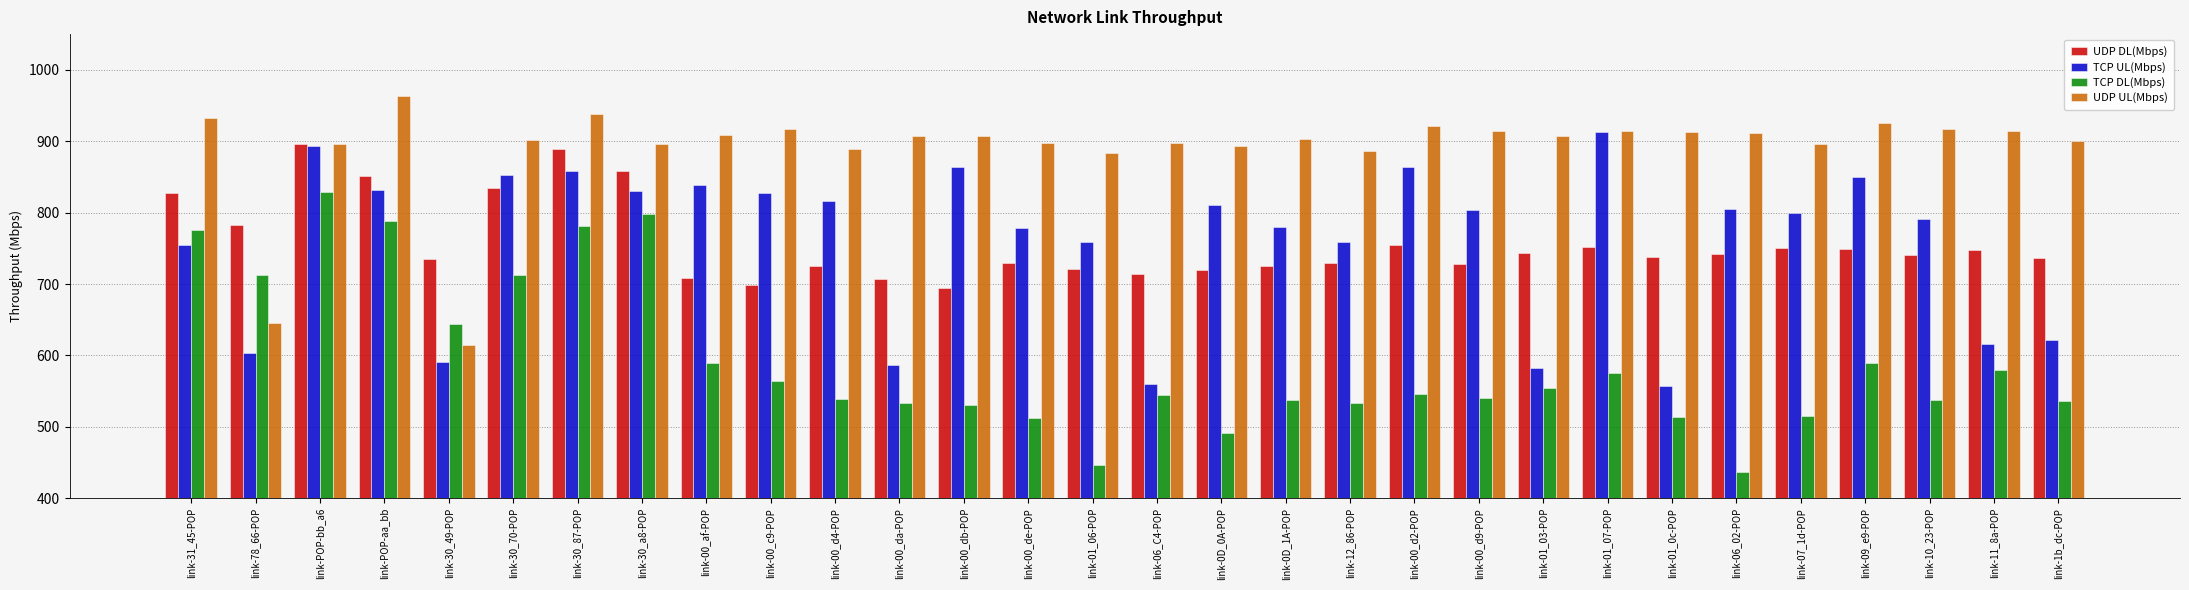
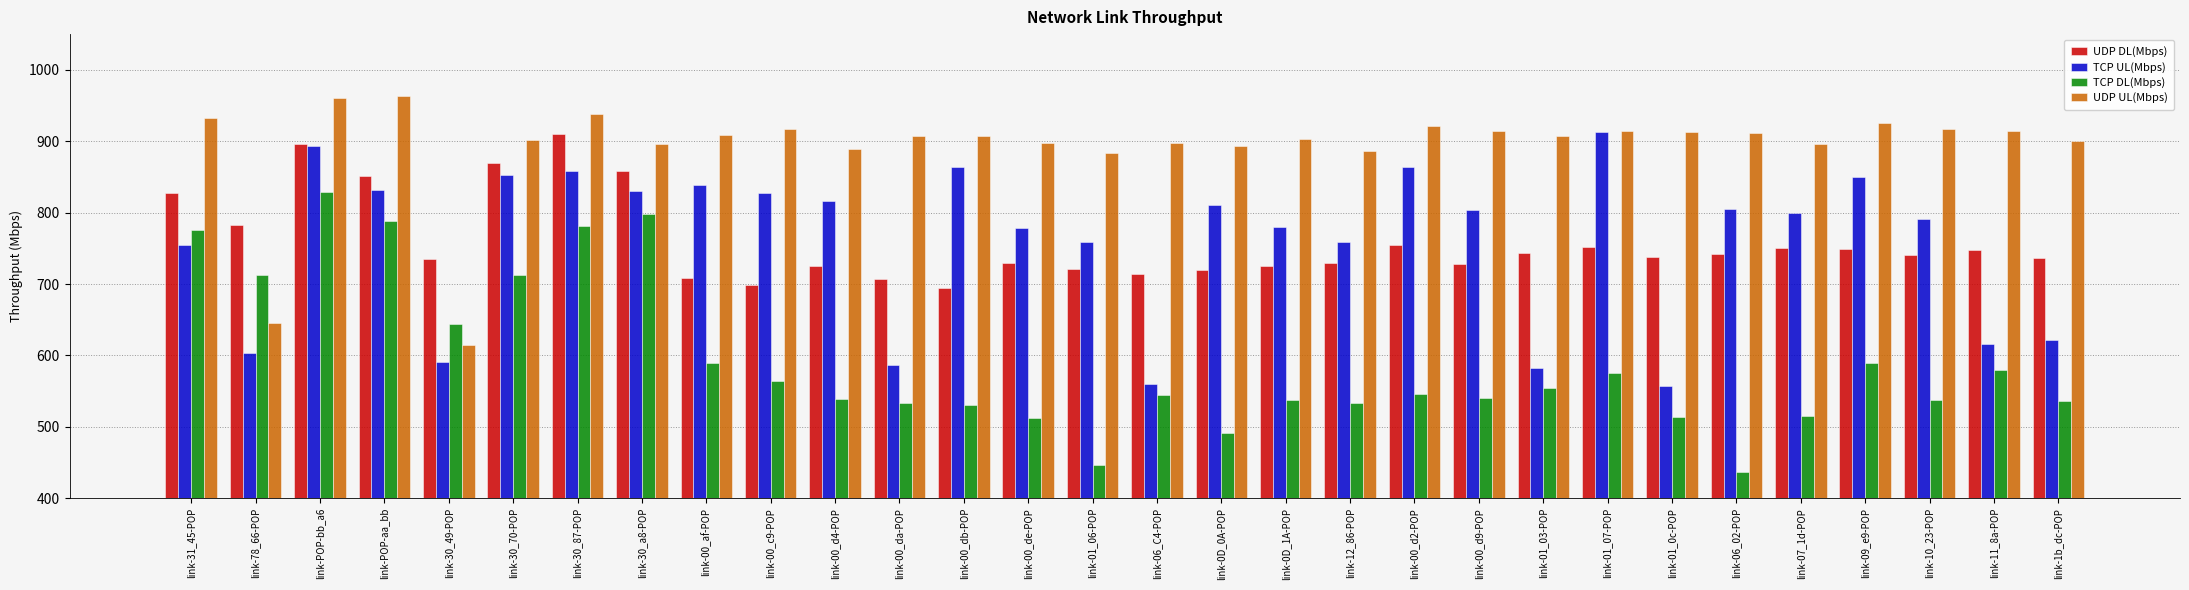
  {
    "UDP DL(Mbps)": {
      "link-31_45-POP": 830,
      "link-78_66-POP": 780,
      "link-POP-bb_a6": 900,
      "link-POP-aa_bb": 850,
      "link-30_49-POP": 740,
-     "link-30_70-POP": 840,
-     "link-30_87-POP": 890,
+     "link-30_70-POP": 870,
+     "link-30_87-POP": 910,
      "link-30_a8-POP": 860,
      "link-00_af-POP": 710,
      "link-00_c9-POP": 700,
      "link-00_d4-POP": 730,
      "link-00_da-POP": 710,
      "link-00_db-POP": 700,
      "link-00_de-POP": 730,
      "link-01_06-POP": 720,
      "link-06_C4-POP": 710,
      "link-0D_0A-POP": 720,
      "link-0D_1A-POP": 730,
      "link-12_86-POP": 730,
      "link-00_d2-POP": 760,
      "link-00_d9-POP": 730,
      "link-01_03-POP": 740,
      "link-01_07-POP": 750,
      "link-01_0c-POP": 740,
      "link-06_02-POP": 740,
      "link-07_1d-POP": 750,
      "link-09_e9-POP": 750,
      "link-10_23-POP": 740,
      "link-11_8a-POP": 750,
      "link-1b_dc-POP": 740
    },
    "TCP UL(Mbps)": {
      "link-31_45-POP": 750,
      "link-78_66-POP": 600,
      "link-POP-bb_a6": 890,
      "link-POP-aa_bb": 830,
      "link-30_49-POP": 590,
      "link-30_70-POP": 850,
      "link-30_87-POP": 860,
      "link-30_a8-POP": 830,
      "link-00_af-POP": 840,
      "link-00_c9-POP": 830,
      "link-00_d4-POP": 820,
      "link-00_da-POP": 590,
      "link-00_db-POP": 860,
      "link-00_de-POP": 780,
      "link-01_06-POP": 760,
      "link-06_C4-POP": 560,
      "link-0D_0A-POP": 810,
      "link-0D_1A-POP": 780,
      "link-12_86-POP": 760,
      "link-00_d2-POP": 860,
      "link-00_d9-POP": 800,
      "link-01_03-POP": 580,
      "link-01_07-POP": 910,
      "link-01_0c-POP": 560,
      "link-06_02-POP": 810,
      "link-07_1d-POP": 800,
      "link-09_e9-POP": 850,
      "link-10_23-POP": 790,
      "link-11_8a-POP": 620,
      "link-1b_dc-POP": 620
    },
    "TCP DL(Mbps)": {
      "link-31_45-POP": 780,
      "link-78_66-POP": 710,
      "link-POP-bb_a6": 830,
      "link-POP-aa_bb": 790,
      "link-30_49-POP": 640,
      "link-30_70-POP": 710,
      "link-30_87-POP": 780,
      "link-30_a8-POP": 800,
      "link-00_af-POP": 590,
      "link-00_c9-POP": 560,
      "link-00_d4-POP": 540,
      "link-00_da-POP": 530,
      "link-00_db-POP": 530,
      "link-00_de-POP": 510,
      "link-01_06-POP": 450,
      "link-06_C4-POP": 540,
      "link-0D_0A-POP": 490,
      "link-0D_1A-POP": 540,
      "link-12_86-POP": 530,
      "link-00_d2-POP": 550,
      "link-00_d9-POP": 540,
      "link-01_03-POP": 550,
      "link-01_07-POP": 580,
      "link-01_0c-POP": 510,
      "link-06_02-POP": 440,
      "link-07_1d-POP": 520,
      "link-09_e9-POP": 590,
      "link-10_23-POP": 540,
      "link-11_8a-POP": 580,
      "link-1b_dc-POP": 540
    },
    "UDP UL(Mbps)": {
      "link-31_45-POP": 930,
      "link-78_66-POP": 650,
-     "link-POP-bb_a6": 900,
+     "link-POP-bb_a6": 960,
      "link-POP-aa_bb": 960,
      "link-30_49-POP": 610,
      "link-30_70-POP": 900,
      "link-30_87-POP": 940,
      "link-30_a8-POP": 900,
      "link-00_af-POP": 910,
      "link-00_c9-POP": 920,
      "link-00_d4-POP": 890,
      "link-00_da-POP": 910,
      "link-00_db-POP": 910,
      "link-00_de-POP": 900,
      "link-01_06-POP": 880,
      "link-06_C4-POP": 900,
      "link-0D_0A-POP": 890,
      "link-0D_1A-POP": 900,
      "link-12_86-POP": 890,
      "link-00_d2-POP": 920,
      "link-00_d9-POP": 910,
      "link-01_03-POP": 910,
      "link-01_07-POP": 920,
      "link-01_0c-POP": 910,
      "link-06_02-POP": 910,
      "link-07_1d-POP": 900,
      "link-09_e9-POP": 930,
      "link-10_23-POP": 920,
      "link-11_8a-POP": 910,
      "link-1b_dc-POP": 900
    }
  }
